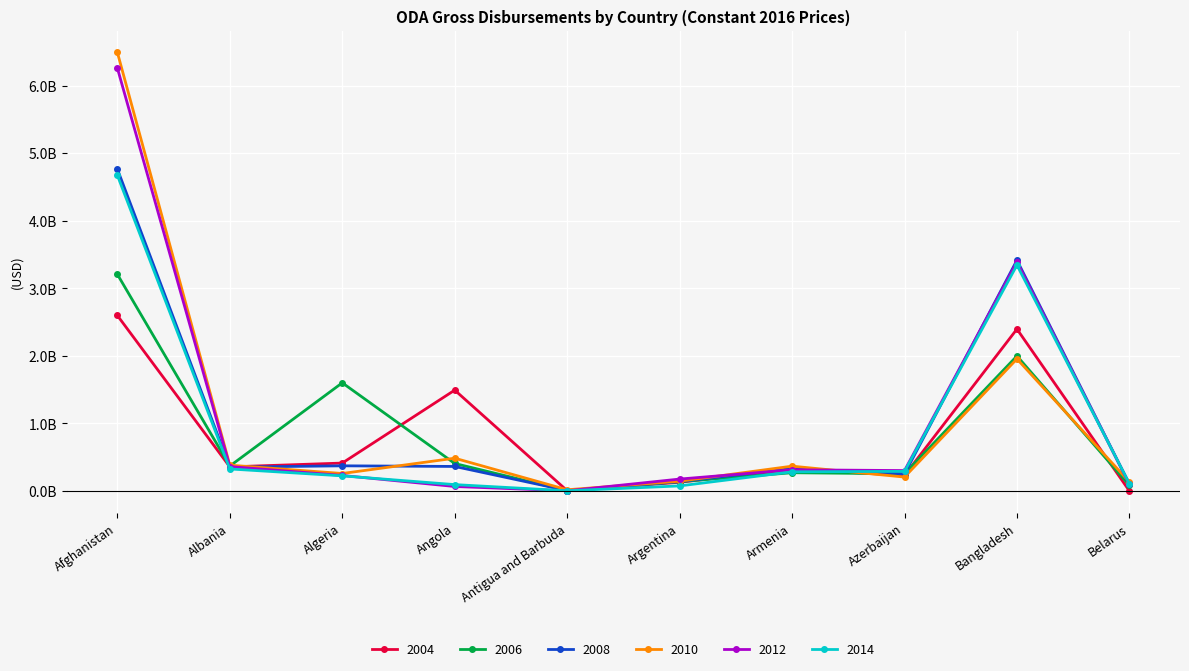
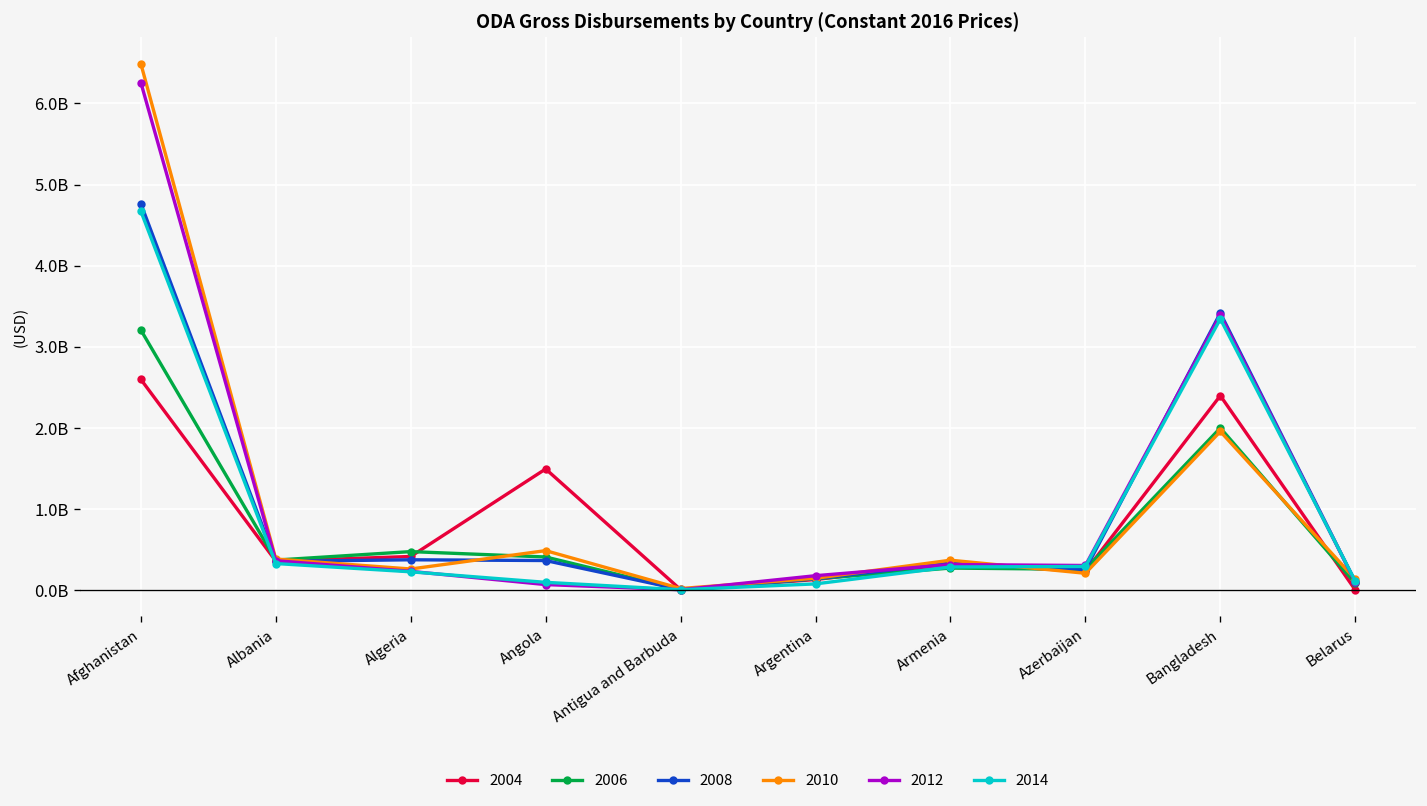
  {
    "2004": {
      "Afghanistan": 2600000000,
      "Algeria": 400000000,
      "Angola": 1500000000,
      "Bangladesh": 2400000000,
      "Belarus": 0
    },
    "2006": {
      "Afghanistan": 3200000000,
-     "Algeria": 1600000000,
+     "Algeria": 500000000,
      "Angola": 400000000,
      "Bangladesh": 2000000000
    },
    "2008": {
      "Afghanistan": 4800000000,
      "Algeria": 400000000,
      "Angola": 400000000
    },
    "2010": {
      "Afghanistan": 6500000000,
      "Angola": 500000000,
      "Bangladesh": 2000000000
    },
    "2012": {
      "Afghanistan": 6300000000
    },
    "2014": {
      "Afghanistan": 4700000000,
      "Argentina": 100000000,
      "Bangladesh": 3300000000
    }
  }
